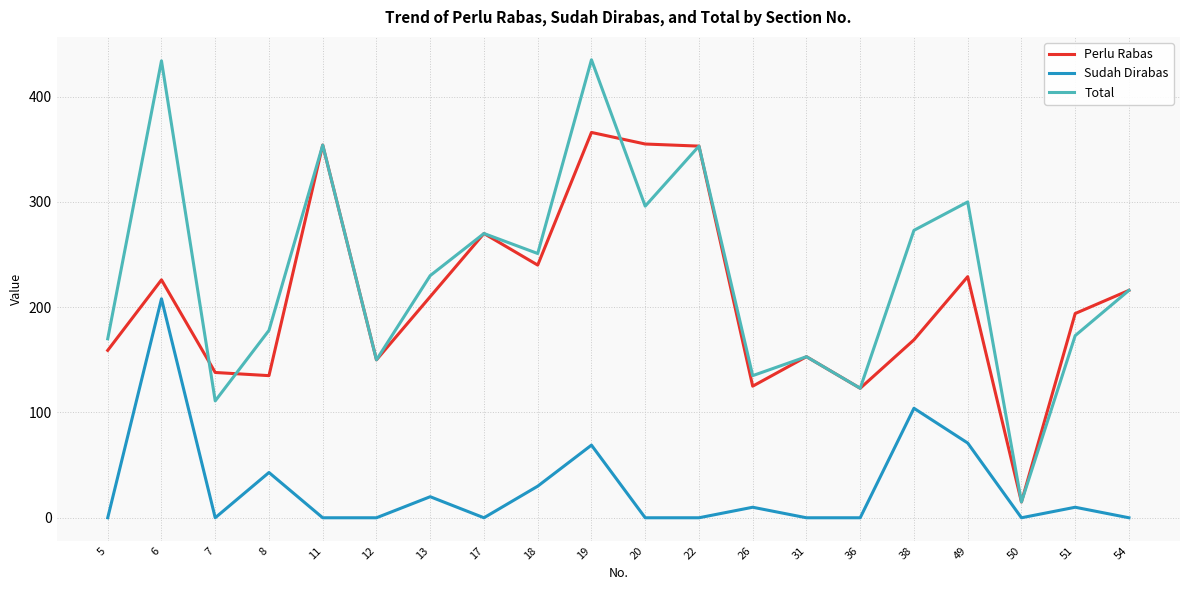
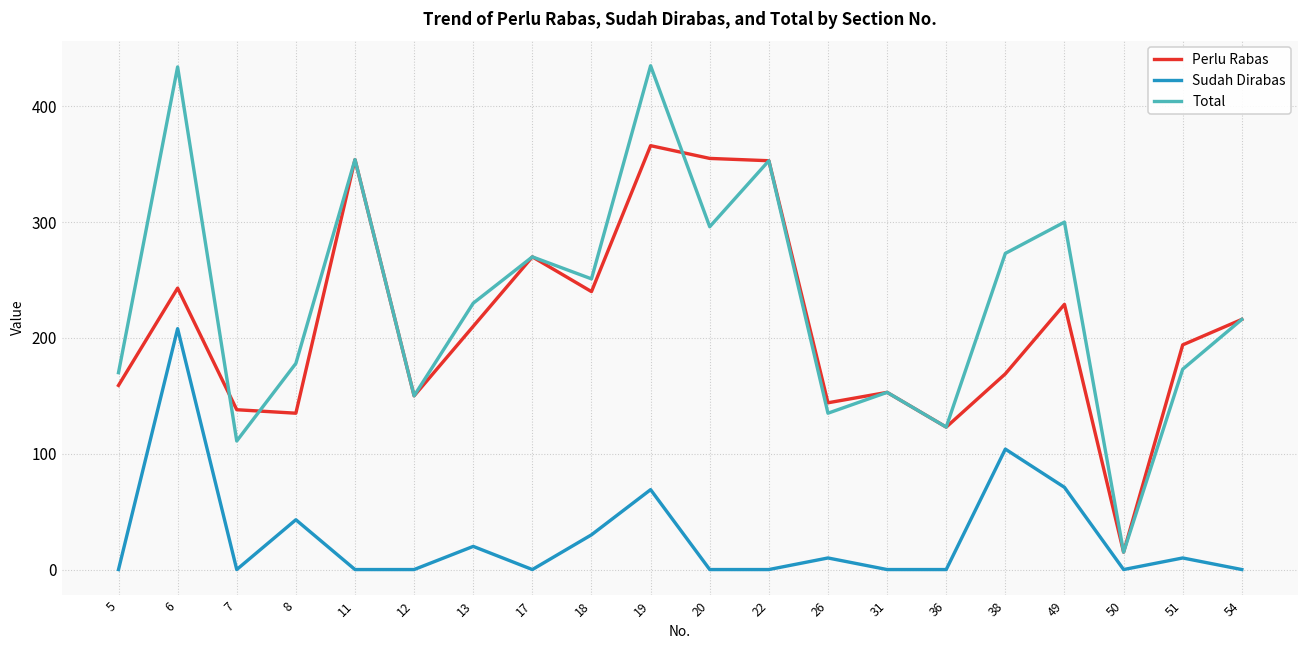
  {
    "Perlu Rabas": {
      "5": 159,
-     "6": 226,
+     "6": 243,
      "7": 138,
      "8": 135,
      "13": 210,
      "18": 240,
      "19": 366,
      "20": 355,
-     "26": 125,
+     "26": 144,
      "38": 169,
      "49": 229,
      "51": 194
    }
  }
